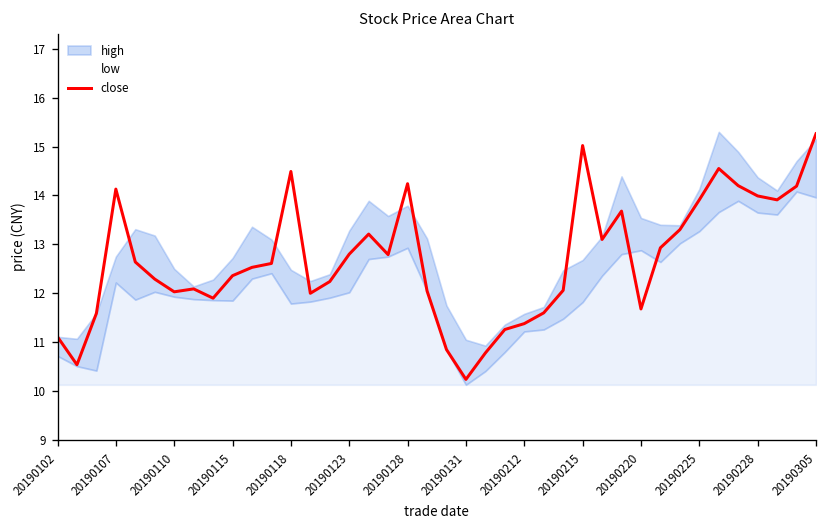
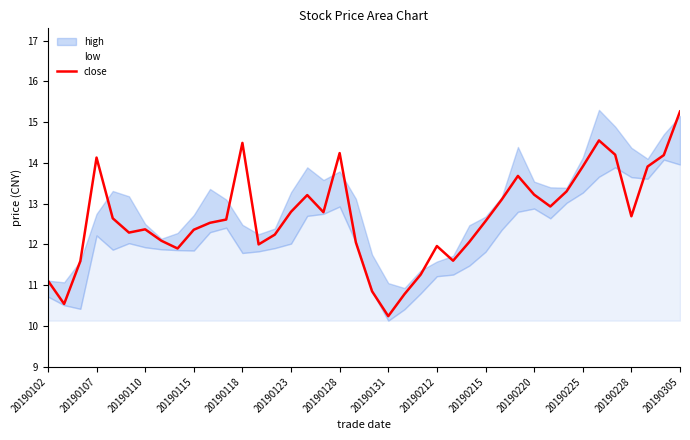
  {
    "close": {
      "20190107": 14.1,
-     "20190110": 12.0,
+     "20190110": 12.4,
      "20190115": 12.4,
      "20190118": 14.5,
      "20190123": 12.8,
      "20190128": 14.2,
      "20190131": 10.2,
-     "20190212": 11.4,
-     "20190215": 15.0,
-     "20190220": 11.7,
+     "20190212": 12.0,
+     "20190215": 12.6,
+     "20190220": 13.2,
      "20190225": 13.9,
-     "20190228": 14.0,
+     "20190228": 12.7,
      "20190305": 15.3
    }
  }
